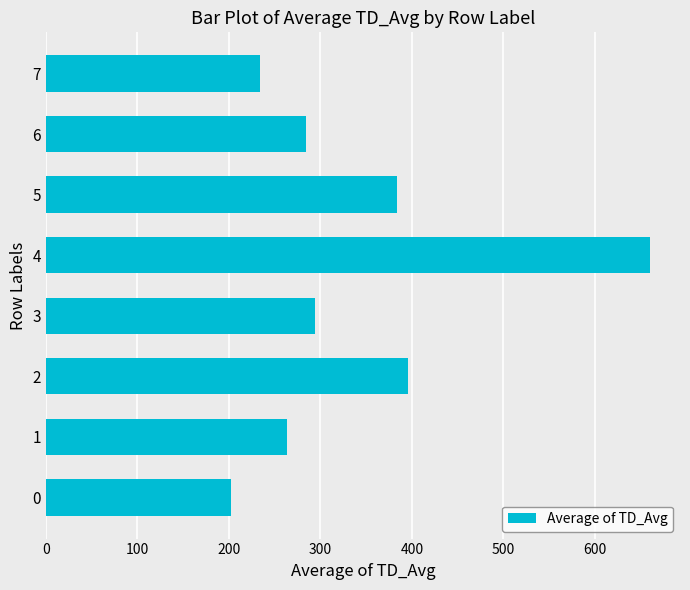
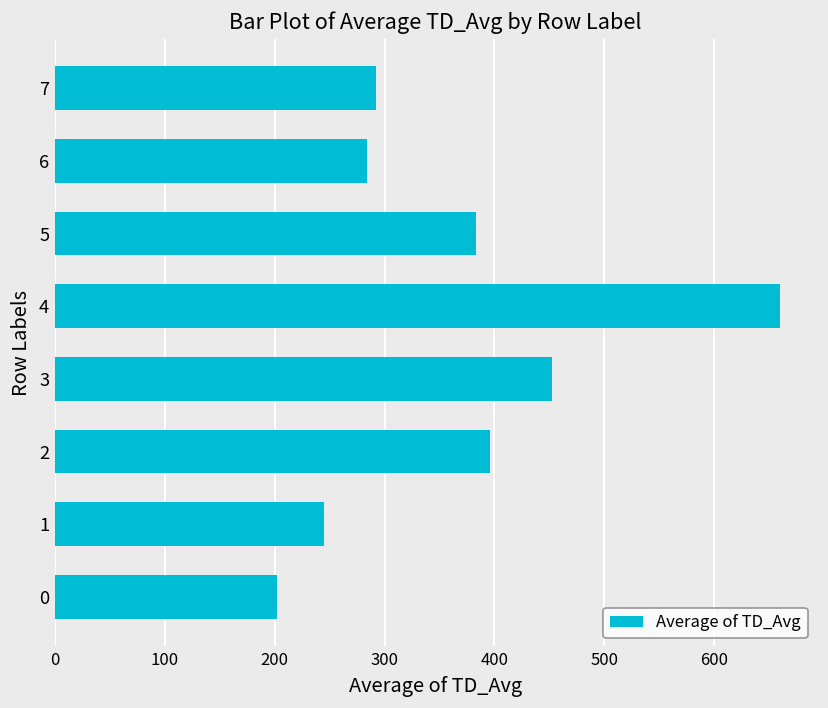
  {
-   "7": 230,
+   "7": 290,
    "6": 280,
    "5": 380,
    "4": 660,
-   "3": 290,
+   "3": 450,
    "2": 400,
-   "1": 260,
+   "1": 240,
    "0": 200
  }
